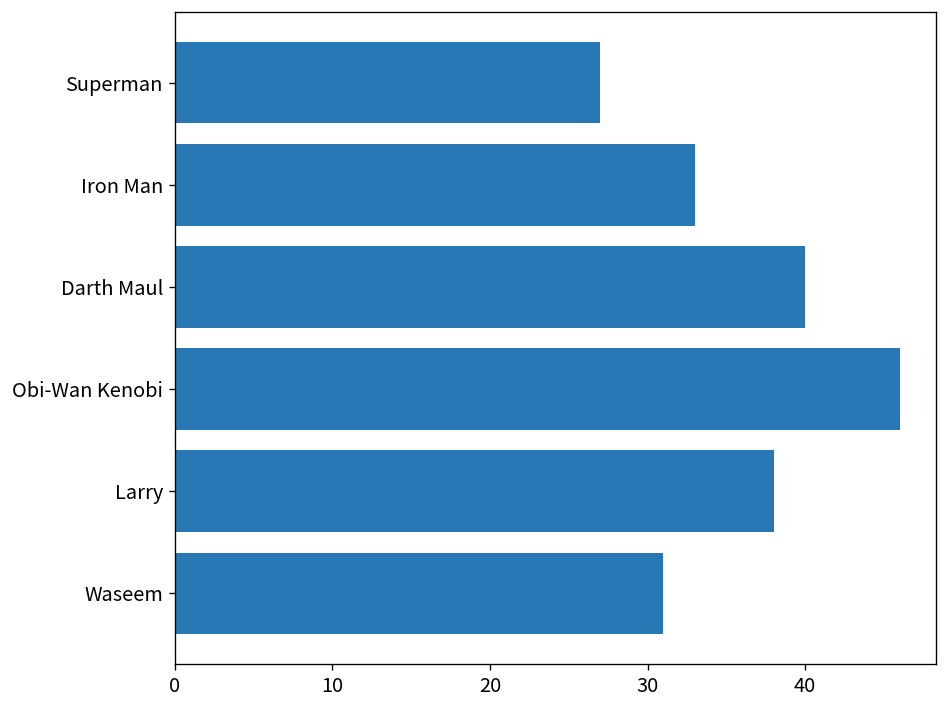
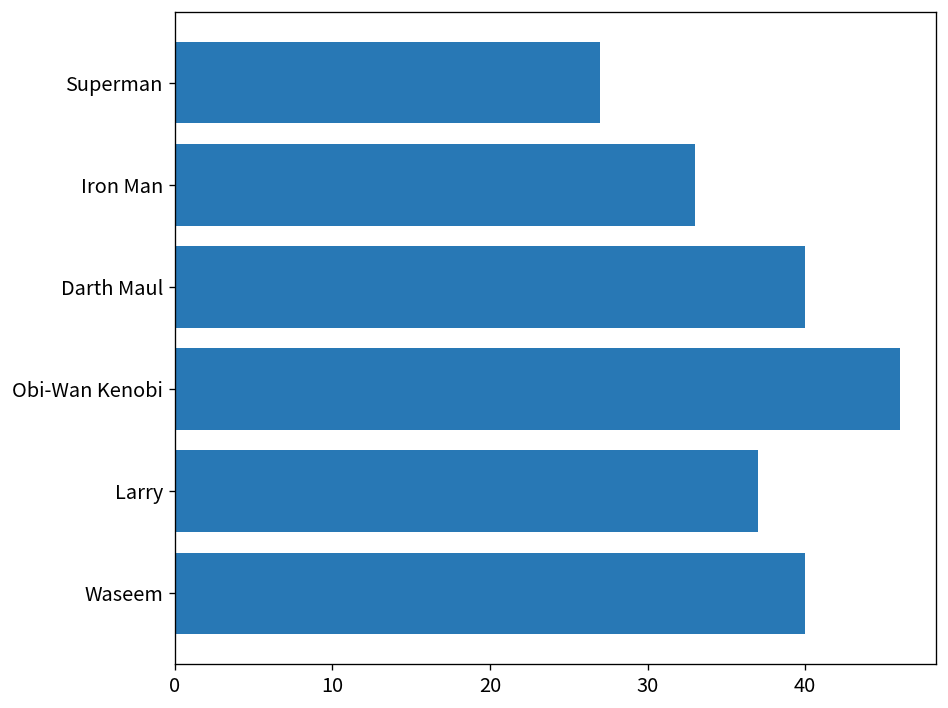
  {
    "Superman": 27,
    "Iron Man": 33,
    "Darth Maul": 40,
    "Obi-Wan Kenobi": 46,
-   "Larry": 38,
-   "Waseem": 31
+   "Larry": 37,
+   "Waseem": 40
  }
